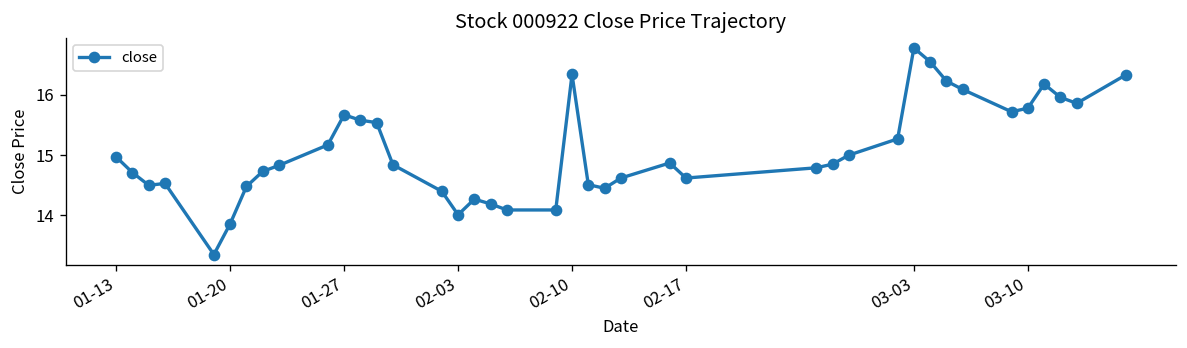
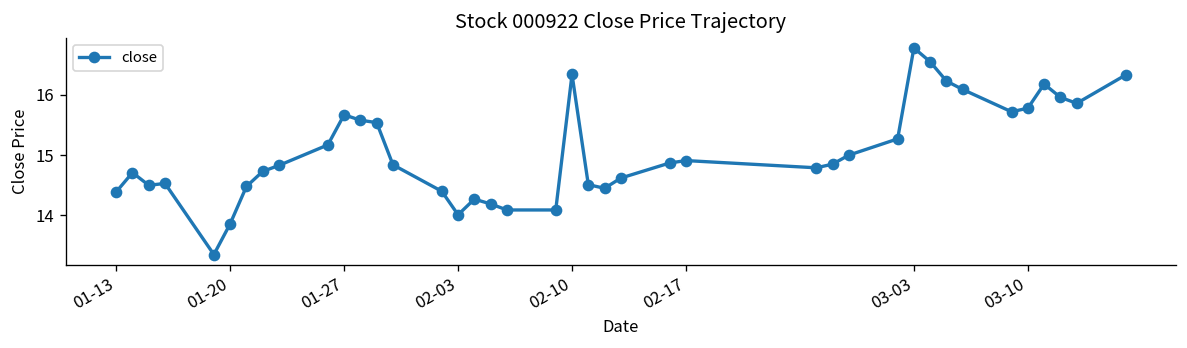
  {
-   "01-13": 15.0,
+   "01-13": 14.4,
    "01-20": 13.9,
    "01-27": 15.7,
    "02-03": 14.0,
    "02-10": 16.3,
-   "02-17": 14.6,
+   "02-17": 14.9,
    "03-03": 16.8,
    "03-10": 15.8
  }
